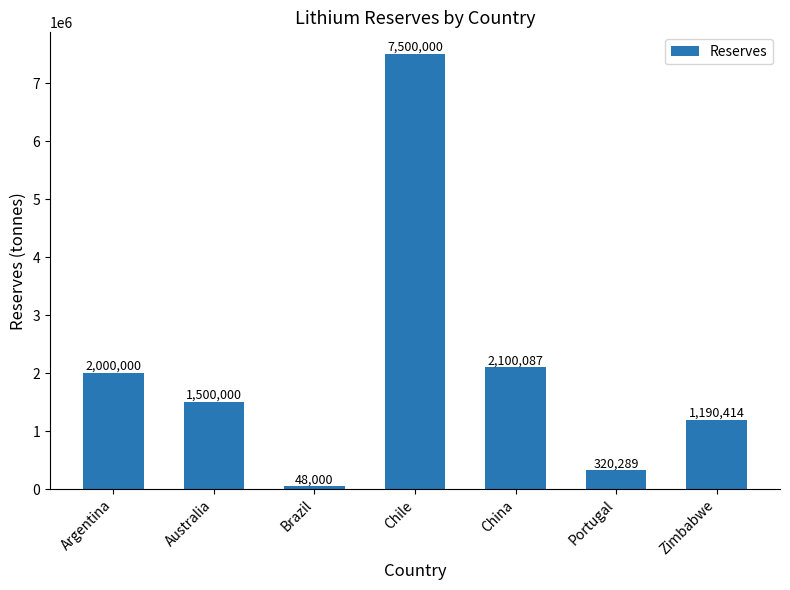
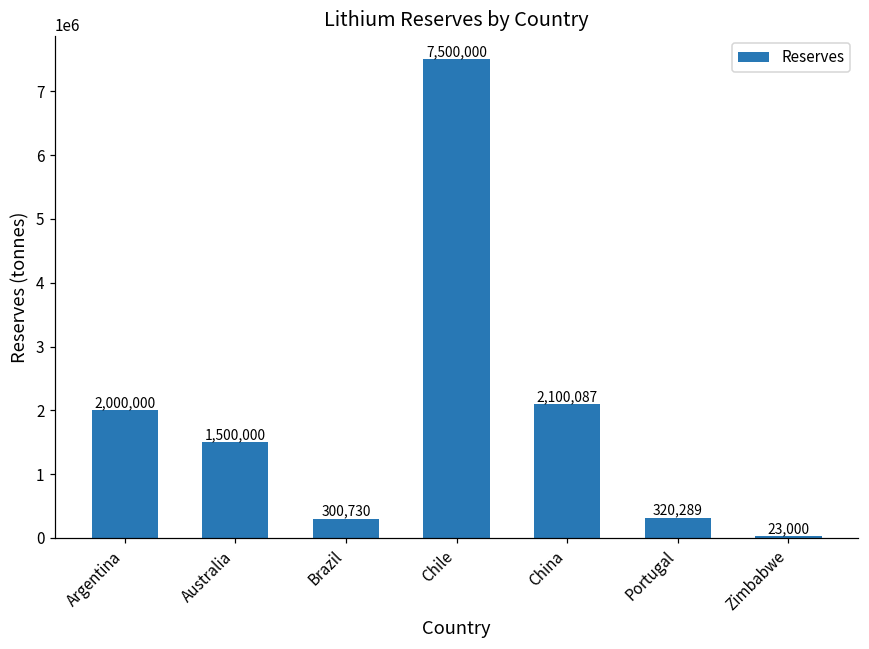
  {
    "Argentina": "2,000,000",
    "Australia": "1,500,000",
-   "Brazil": "48,000",
+   "Brazil": "300,730",
    "Chile": "7,500,000",
    "China": "2,100,087",
    "Portugal": "320,289",
-   "Zimbabwe": "1,190,414"
+   "Zimbabwe": "23,000"
  }
